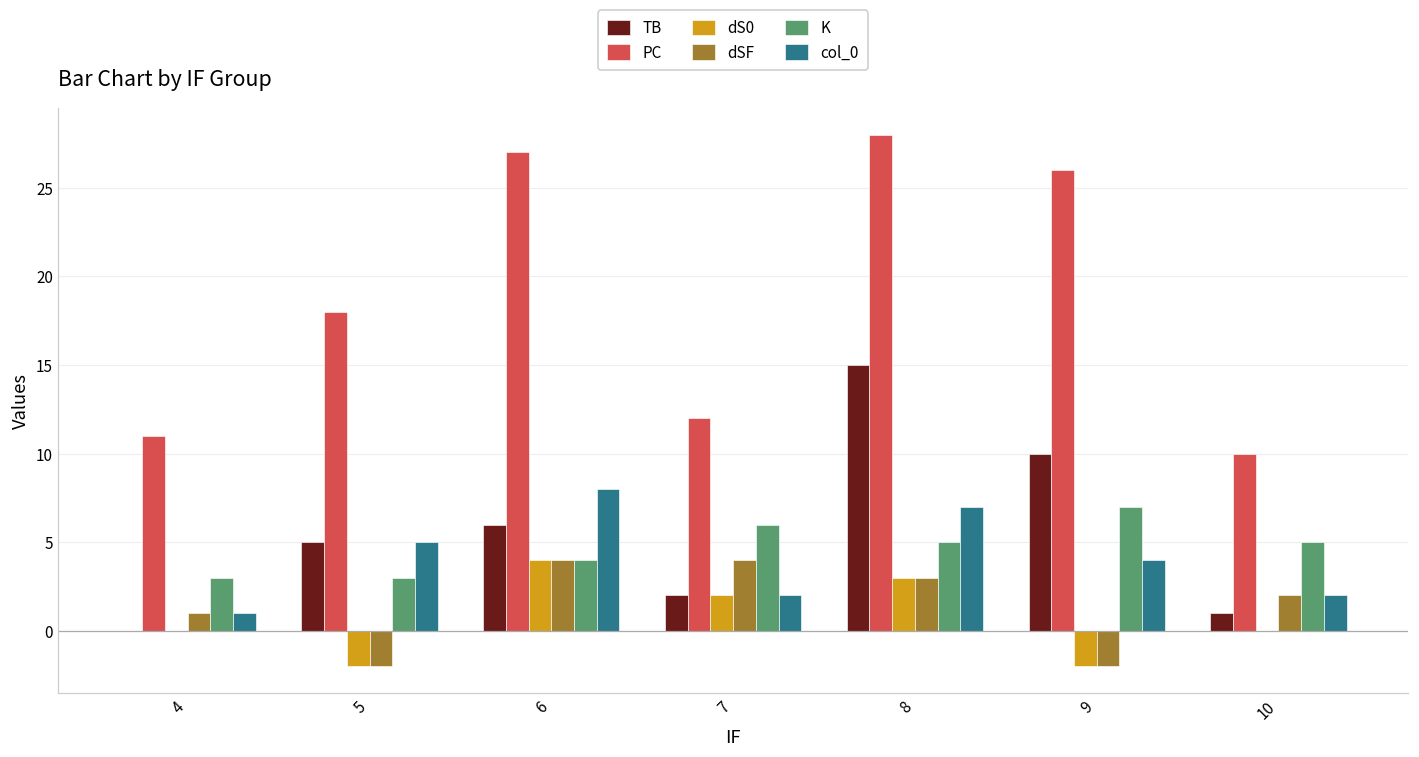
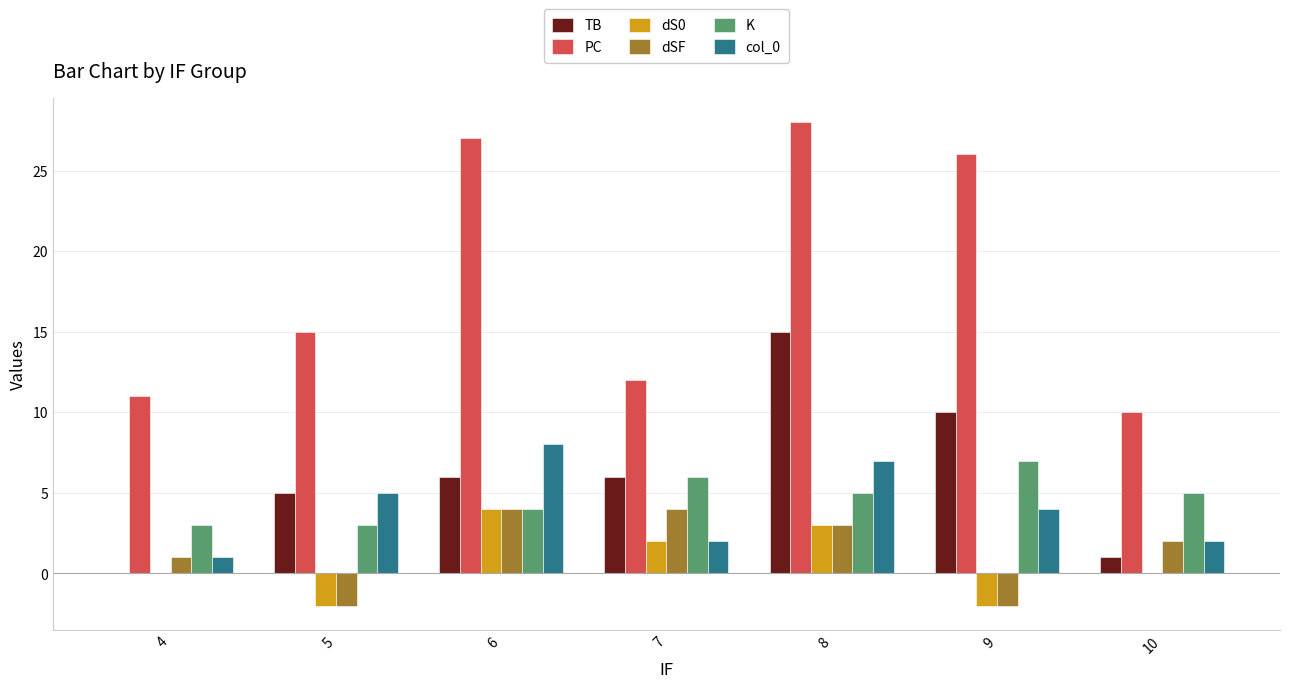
  {
    "TB": {
      "4": 0,
      "5": 5,
      "6": 6,
-     "7": 2,
+     "7": 6,
      "8": 15,
      "9": 10,
      "10": 1
    },
    "PC": {
      "4": 11,
-     "5": 18,
+     "5": 15,
      "6": 27,
      "7": 12,
      "8": 28,
      "9": 26,
      "10": 10
    },
    "dS0": {
      "4": 0,
      "5": -2,
      "6": 4,
      "7": 2,
      "8": 3,
      "9": -2,
      "10": 0
    },
    "dSF": {
      "4": 1,
      "5": -2,
      "6": 4,
      "7": 4,
      "8": 3,
      "9": -2,
      "10": 2
    },
    "K": {
      "4": 3,
      "5": 3,
      "6": 4,
      "7": 6,
      "8": 5,
      "9": 7,
      "10": 5
    },
    "col_0": {
      "4": 1,
      "5": 5,
      "6": 8,
      "7": 2,
      "8": 7,
      "9": 4,
      "10": 2
    }
  }
